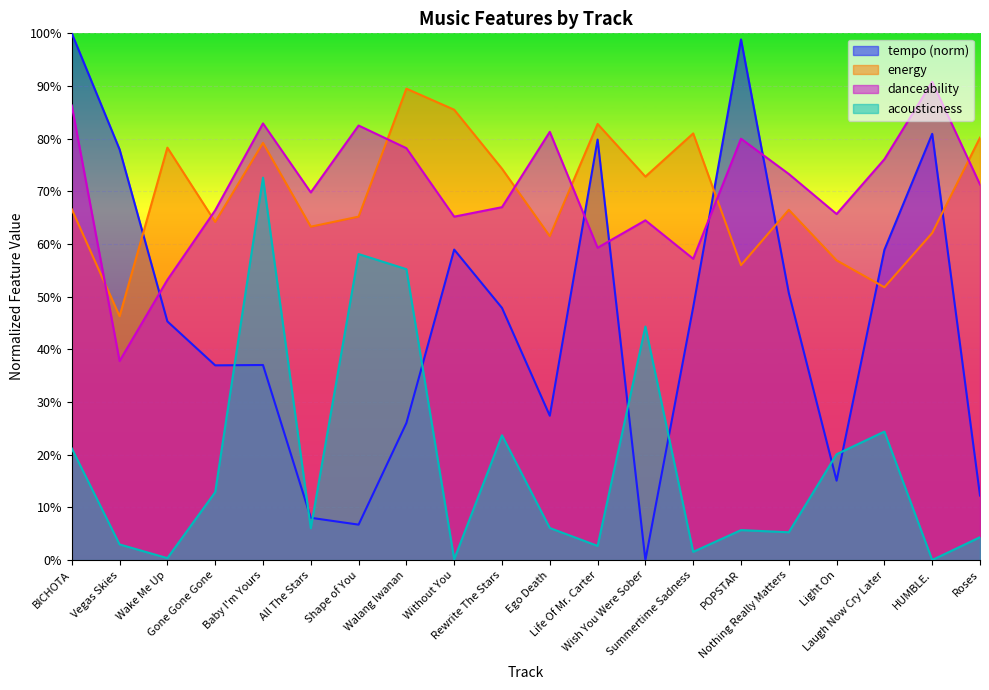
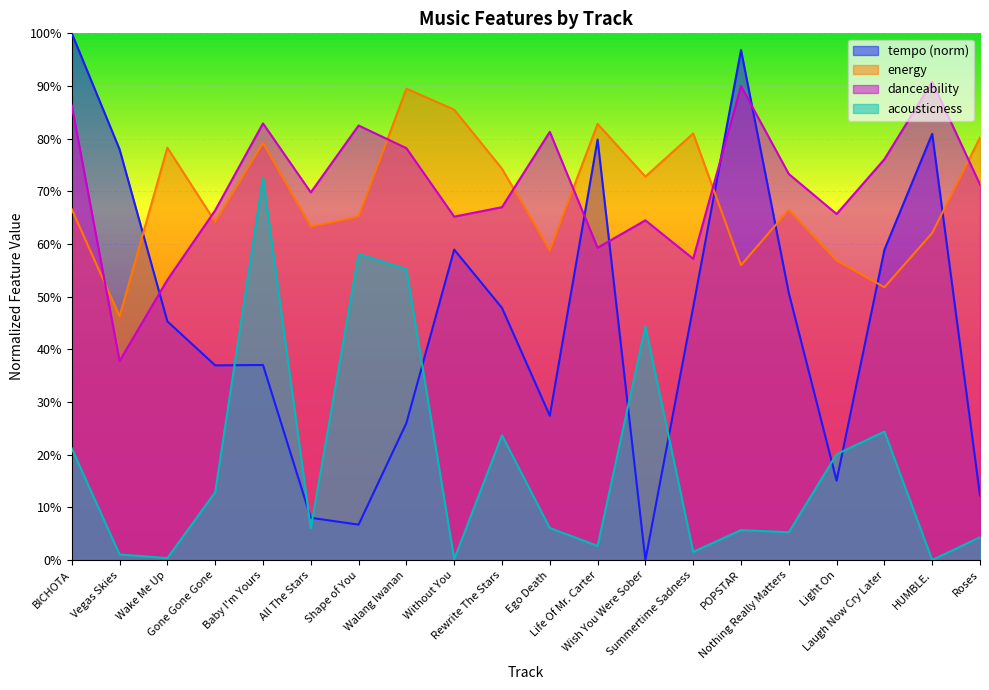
  {
    "tempo (norm)": {
      "BICHOTA": "100%",
      "Vegas Skies": "78%",
      "Wake Me Up": "45%",
      "Gone Gone Gone": "37%",
      "Baby I'm Yours": "37%",
      "All The Stars": "8%",
      "Shape of You": "7%",
      "Walang Iwanan": "26%",
      "Without You": "59%",
      "Rewrite The Stars": "48%",
      "Ego Death": "27%",
      "Life Of Mr. Carter": "80%",
      "Wish You Were Sober": "0%",
      "Summertime Sadness": "48%",
-     "POPSTAR": "99%",
+     "POPSTAR": "97%",
      "Nothing Really Matters": "51%",
      "Light On": "15%",
      "Laugh Now Cry Later": "59%",
      "HUMBLE.": "81%",
      "Roses": "12%"
    },
    "energy": {
      "BICHOTA": "67%",
      "Vegas Skies": "46%",
      "Wake Me Up": "78%",
      "Gone Gone Gone": "64%",
      "Baby I'm Yours": "79%",
      "All The Stars": "63%",
      "Shape of You": "65%",
      "Walang Iwanan": "90%",
      "Without You": "86%",
      "Rewrite The Stars": "74%",
-     "Ego Death": "62%",
+     "Ego Death": "59%",
      "Life Of Mr. Carter": "83%",
      "Wish You Were Sober": "73%",
      "Summertime Sadness": "81%",
      "POPSTAR": "56%",
      "Nothing Really Matters": "67%",
      "Light On": "57%",
      "Laugh Now Cry Later": "52%",
      "HUMBLE.": "62%",
      "Roses": "80%"
    },
    "danceability": {
      "BICHOTA": "86%",
      "Vegas Skies": "38%",
      "Wake Me Up": "53%",
      "Gone Gone Gone": "66%",
      "Baby I'm Yours": "83%",
      "All The Stars": "70%",
      "Shape of You": "83%",
      "Walang Iwanan": "78%",
      "Without You": "65%",
      "Rewrite The Stars": "67%",
      "Ego Death": "81%",
      "Life Of Mr. Carter": "59%",
      "Wish You Were Sober": "65%",
      "Summertime Sadness": "57%",
-     "POPSTAR": "80%",
+     "POPSTAR": "90%",
      "Nothing Really Matters": "73%",
      "Light On": "66%",
      "Laugh Now Cry Later": "76%",
      "Roses": "71%"
    },
    "acousticness": {
      "BICHOTA": "21%",
-     "Vegas Skies": "3%",
+     "Vegas Skies": "1%",
      "Wake Me Up": "0%",
      "Gone Gone Gone": "13%",
      "Baby I'm Yours": "73%",
      "All The Stars": "6%",
      "Shape of You": "58%",
      "Walang Iwanan": "55%",
      "Without You": "0%",
      "Rewrite The Stars": "24%",
      "Ego Death": "6%",
      "Life Of Mr. Carter": "3%",
      "Wish You Were Sober": "44%",
      "Summertime Sadness": "2%",
      "POPSTAR": "6%",
      "Nothing Really Matters": "5%",
      "Light On": "20%",
      "Laugh Now Cry Later": "24%",
      "HUMBLE.": "0%",
      "Roses": "4%"
    }
  }
